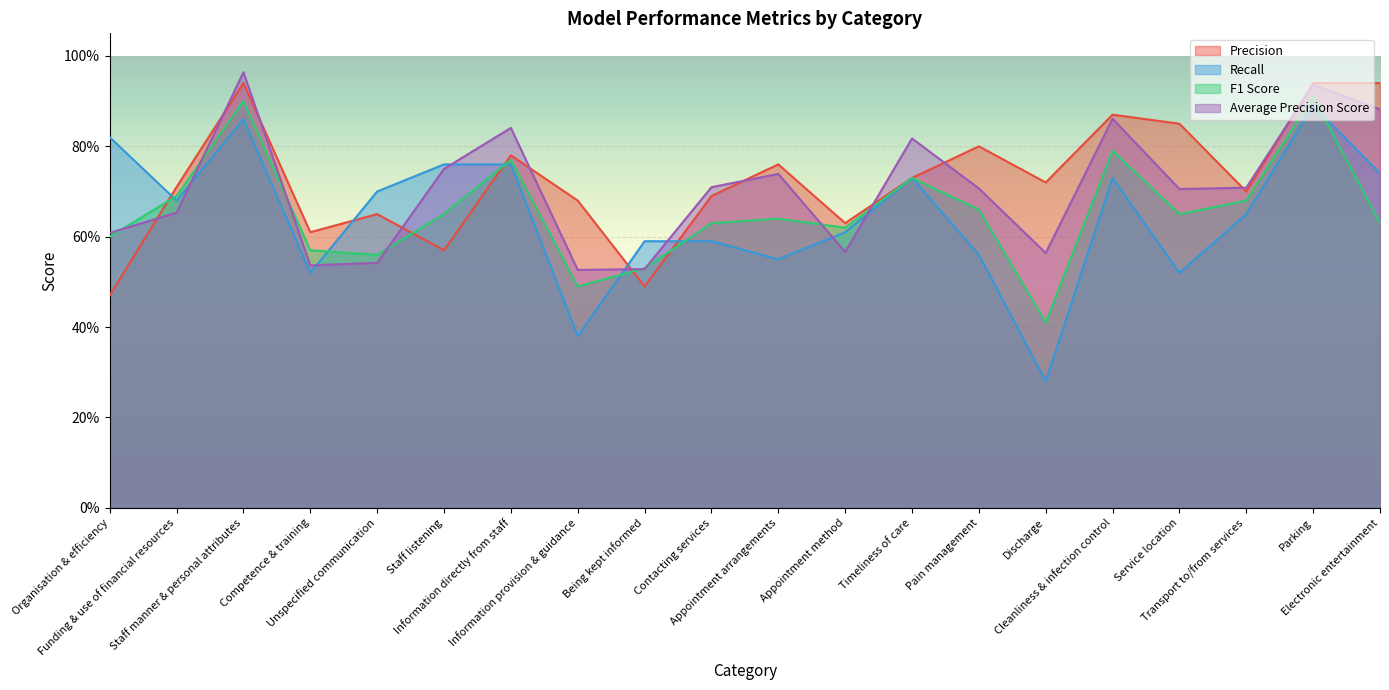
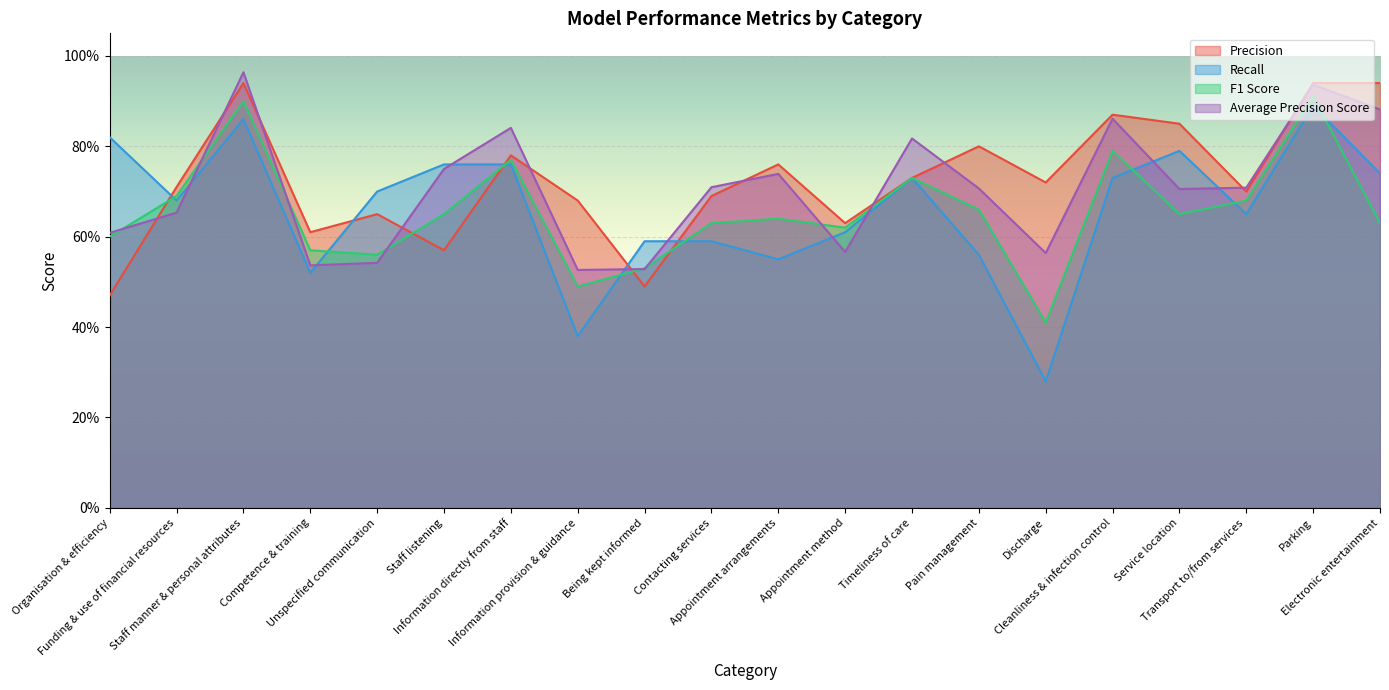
  {
    "Precision": {
      "Organisation & efficiency": "47%",
      "Funding & use of financial resources": "71%",
      "Staff manner & personal attributes": "94%",
      "Competence & training": "61%",
      "Unspecified communication": "65%",
      "Staff listening": "57%",
      "Information directly from staff": "78%",
      "Information provision & guidance": "68%",
      "Being kept informed": "49%",
      "Contacting services": "69%",
      "Appointment arrangements": "76%",
      "Appointment method": "63%",
      "Pain management": "80%",
      "Discharge": "72%",
      "Cleanliness & infection control": "87%",
      "Service location": "85%",
      "Transport to/from services": "70%",
      "Electronic entertainment": "94%"
    },
    "Recall": {
      "Organisation & efficiency": "82%",
      "Funding & use of financial resources": "68%",
      "Staff manner & personal attributes": "86%",
      "Competence & training": "52%",
      "Unspecified communication": "70%",
      "Staff listening": "76%",
      "Information directly from staff": "76%",
      "Information provision & guidance": "38%",
      "Being kept informed": "59%",
      "Contacting services": "59%",
      "Appointment arrangements": "55%",
      "Appointment method": "61%",
      "Pain management": "56%",
      "Discharge": "28%",
      "Cleanliness & infection control": "73%",
-     "Service location": "52%",
+     "Service location": "79%",
      "Transport to/from services": "65%",
      "Electronic entertainment": "74%"
    },
    "F1 Score": {
      "Organisation & efficiency": "60%",
      "Funding & use of financial resources": "69%",
      "Staff manner & personal attributes": "90%",
      "Competence & training": "57%",
      "Unspecified communication": "56%",
      "Staff listening": "65%",
      "Information directly from staff": "77%",
      "Information provision & guidance": "49%",
      "Contacting services": "63%",
      "Appointment arrangements": "64%",
      "Appointment method": "62%",
      "Pain management": "66%",
      "Discharge": "41%",
      "Cleanliness & infection control": "79%",
      "Service location": "65%",
      "Transport to/from services": "68%",
      "Electronic entertainment": "63%"
    },
    "Average Precision Score": {
      "Organisation & efficiency": "61%",
      "Funding & use of financial resources": "65%",
      "Staff manner & personal attributes": "96%",
      "Competence & training": "54%",
      "Unspecified communication": "54%",
      "Staff listening": "75%",
      "Information directly from staff": "84%",
      "Information provision & guidance": "53%",
      "Contacting services": "71%",
      "Appointment arrangements": "74%",
      "Appointment method": "57%",
      "Timeliness of care": "82%",
      "Pain management": "71%",
      "Discharge": "56%",
      "Cleanliness & infection control": "86%",
      "Service location": "71%",
      "Transport to/from services": "71%",
      "Electronic entertainment": "88%"
    }
  }
